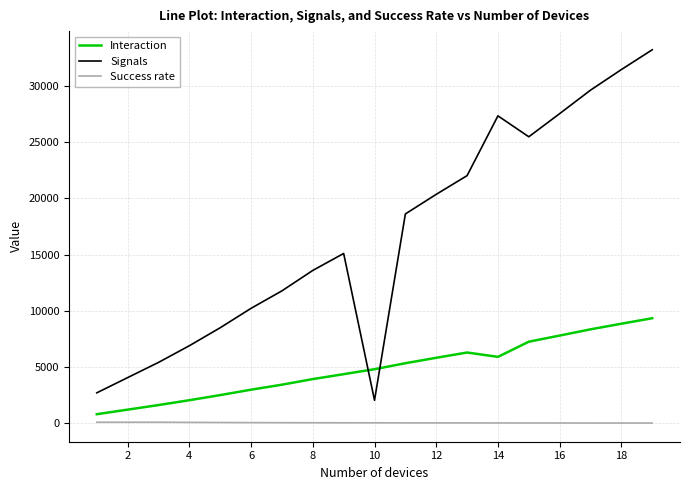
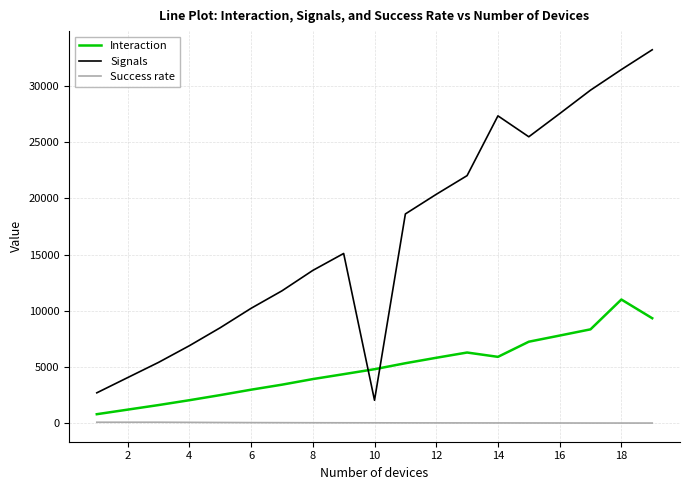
  {
    "Interaction": {
      "2": 1200,
      "4": 2100,
      "6": 3000,
      "8": 3900,
      "10": 4800,
      "12": 5800,
      "14": 5900,
      "16": 7800,
-     "18": 8900
+     "18": 11000
    },
    "Signals": {
      "2": 4100,
      "4": 6900,
      "6": 10200,
      "8": 13600,
      "10": 2100,
      "12": 20400,
      "14": 27300,
      "16": 27500,
      "18": 31500
    },
    "Success rate": {
      "2": 100,
      "4": 100,
      "6": 100,
      "8": 100,
      "10": 0,
      "12": 0,
      "14": 0,
      "16": 0,
      "18": 0
    }
  }
